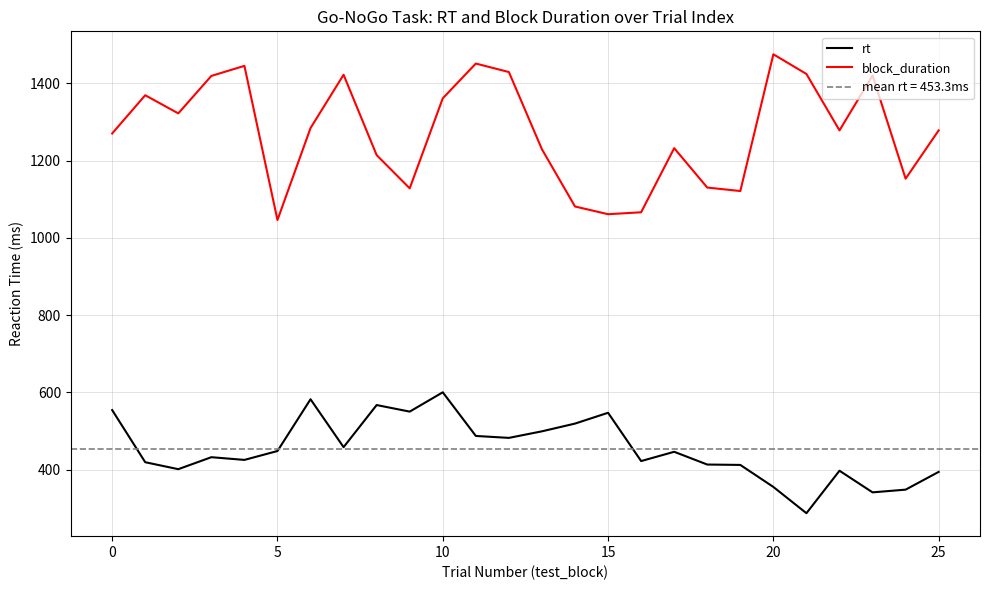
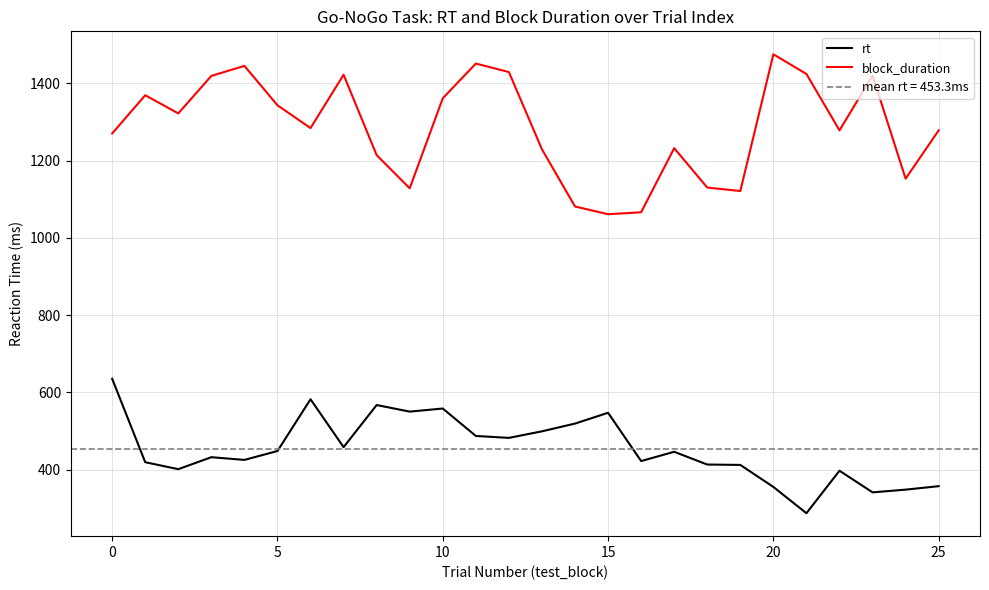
  {
    "rt": {
-     "0": 550,
+     "0": 640,
      "5": 450,
-     "10": 600,
+     "10": 560,
      "15": 550,
      "20": 360,
-     "25": 390
+     "25": 360
    },
    "block_duration": {
      "0": 1270,
-     "5": 1050,
+     "5": 1340,
      "10": 1360,
      "15": 1060,
      "20": 1480,
      "25": 1280
    }
  }
